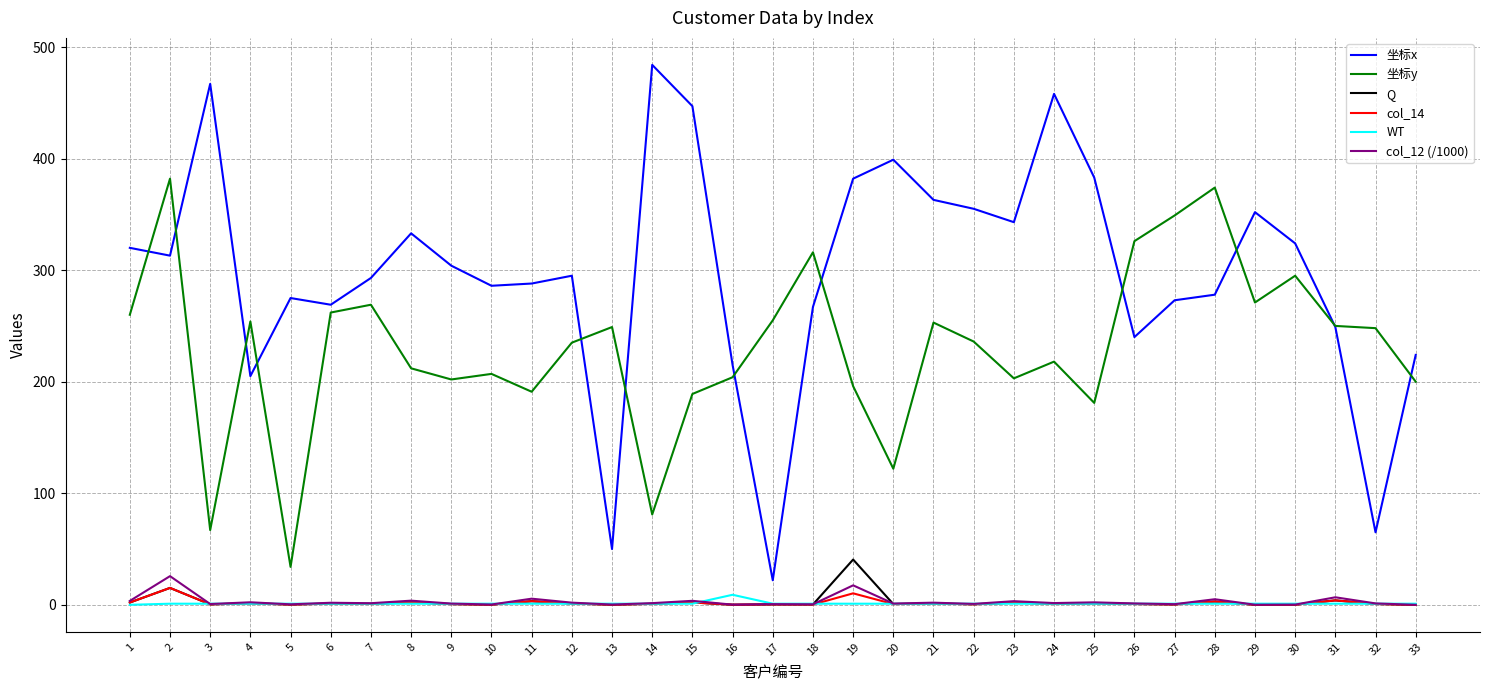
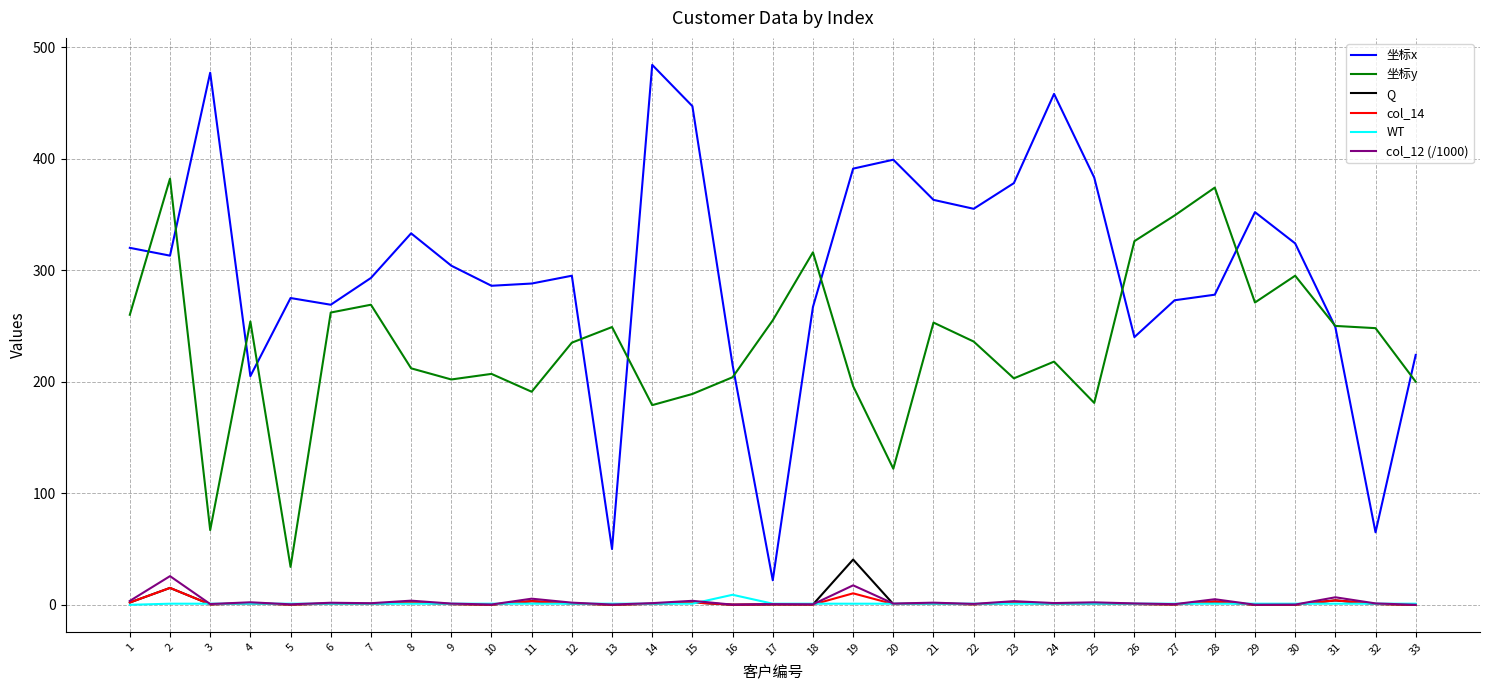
  {
    "坐标x": {
      "1": 320,
      "2": 313,
-     "3": 467,
+     "3": 477,
      "4": 205,
      "5": 275,
      "6": 269,
      "7": 293,
      "8": 333,
      "9": 304,
      "10": 286,
      "11": 288,
      "12": 295,
      "13": 50,
      "14": 484,
      "15": 447,
      "16": 215,
      "17": 22,
      "18": 267,
-     "19": 382,
+     "19": 391,
      "20": 399,
      "21": 363,
      "22": 355,
-     "23": 343,
+     "23": 378,
      "24": 458,
      "25": 383,
      "26": 240,
      "27": 273,
      "28": 278,
      "29": 352,
      "30": 324,
      "32": 65,
      "33": 224
    },
    "坐标y": {
      "1": 260,
      "2": 382,
      "3": 67,
      "4": 254,
      "5": 34,
      "6": 262,
      "7": 269,
      "8": 212,
      "9": 202,
      "10": 207,
      "11": 191,
      "12": 235,
      "13": 249,
-     "14": 81,
+     "14": 179,
      "15": 189,
      "16": 204,
      "17": 255,
      "18": 316,
      "19": 196,
      "20": 122,
      "21": 253,
      "22": 236,
      "23": 203,
      "24": 218,
      "25": 181,
      "26": 326,
      "27": 349,
      "28": 374,
      "29": 271,
      "30": 295,
      "32": 248,
      "33": 200
    },
    "Q": {
      "19": 41
    },
    "col_14": {
      "19": 10
    },
    "WT": {
      "2": 1,
      "16": 9,
      "19": 1,
      "31": 1
    },
    "col_12 (/1000)": {
      "2": 26,
      "19": 17,
      "31": 7
    }
  }
